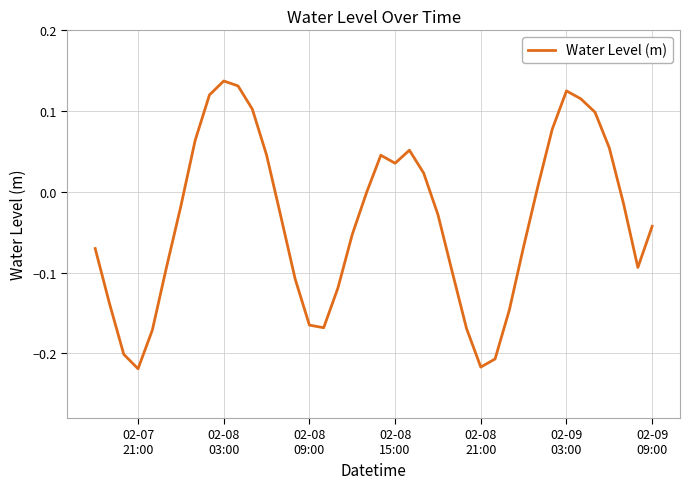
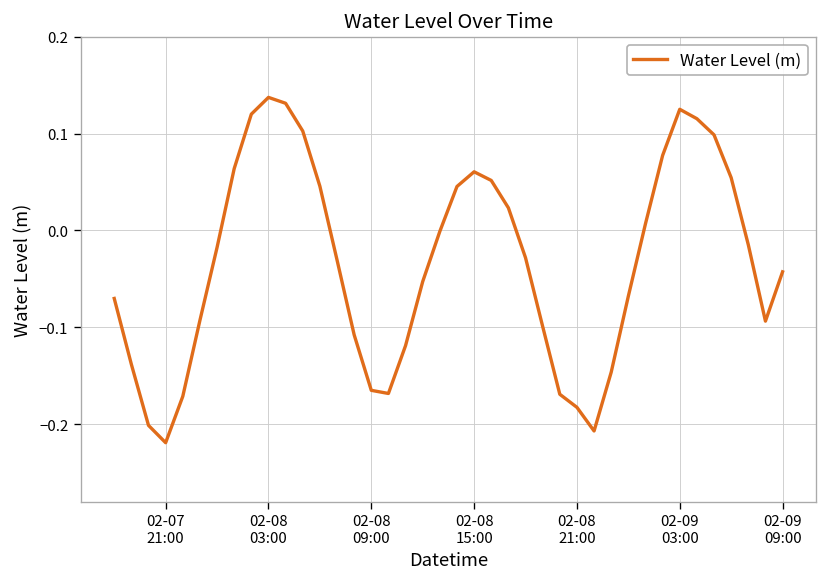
  {
    "02-07 21:00": -0.22,
    "02-08 03:00": 0.14,
    "02-08 09:00": -0.16,
-   "02-08 15:00": 0.04,
-   "02-08 21:00": -0.22,
+   "02-08 15:00": 0.06,
+   "02-08 21:00": -0.18,
    "02-09 03:00": 0.13,
    "02-09 09:00": -0.04
  }
